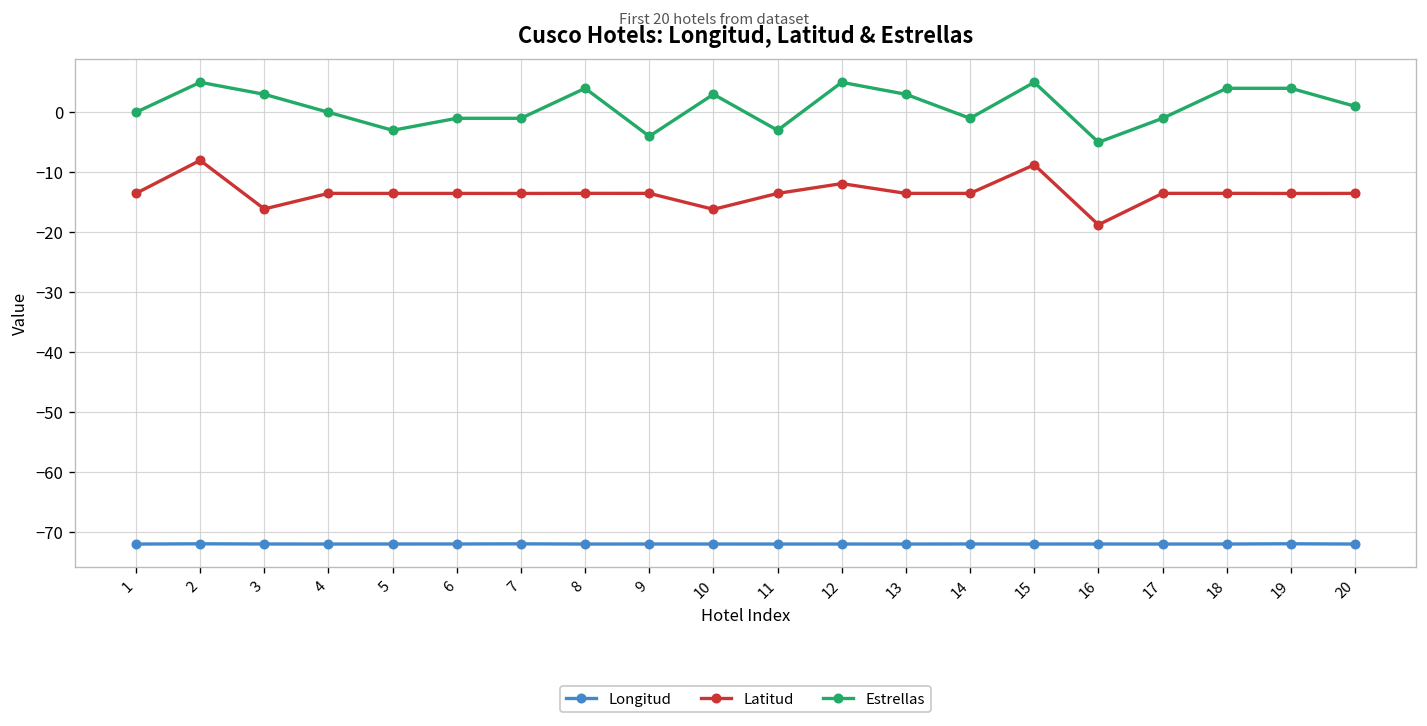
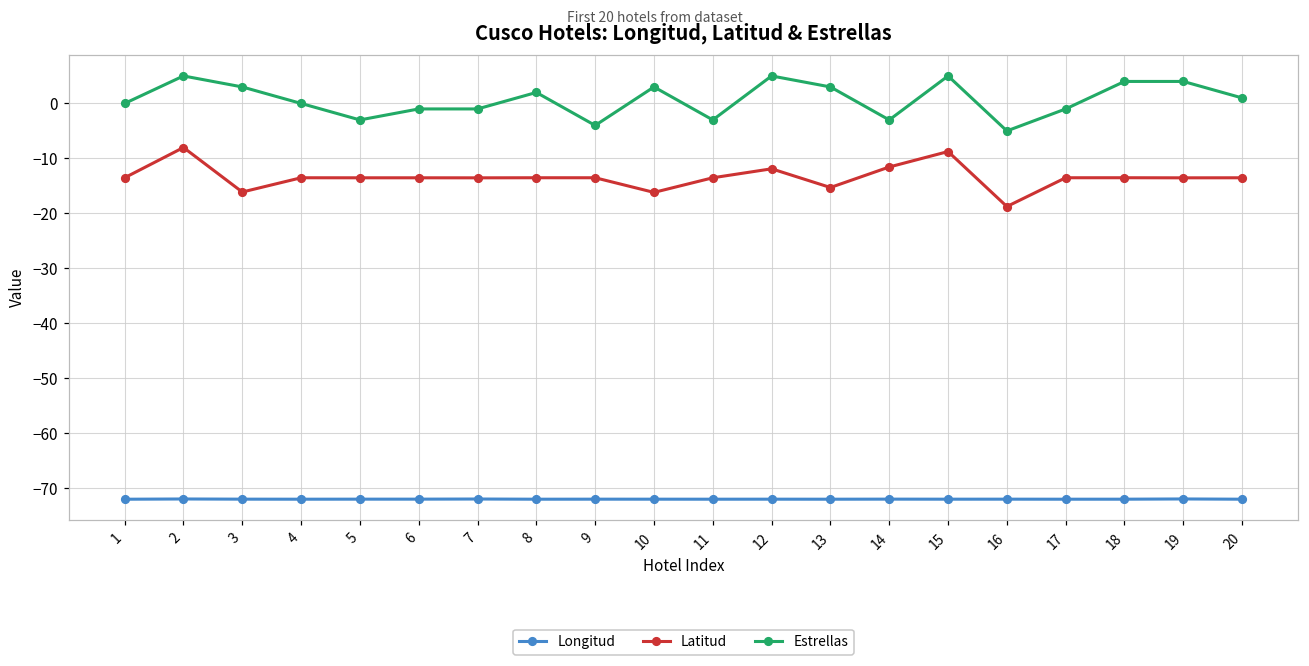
  {
    "Longitud": {
      "1": -72,
      "2": -72,
      "3": -72,
      "4": -72,
      "5": -72,
      "6": -72,
      "7": -72,
      "8": -72,
      "9": -72,
      "10": -72,
      "11": -72,
      "12": -72,
      "13": -72,
      "14": -72,
      "15": -72,
      "16": -72,
      "17": -72,
      "18": -72,
      "19": -72,
      "20": -72
    },
    "Latitud": {
      "1": -14,
      "2": -8,
      "3": -16,
      "4": -14,
      "5": -14,
      "6": -14,
      "7": -14,
      "8": -14,
      "9": -14,
      "10": -16,
      "11": -14,
      "12": -12,
-     "13": -14,
-     "14": -14,
+     "13": -15,
+     "14": -12,
      "15": -9,
      "16": -19,
      "17": -14,
      "18": -14,
      "19": -14,
      "20": -14
    },
    "Estrellas": {
      "1": 0,
      "2": 5,
      "3": 3,
      "4": 0,
      "5": -3,
      "6": -1,
      "7": -1,
-     "8": 4,
+     "8": 2,
      "9": -4,
      "10": 3,
      "11": -3,
      "12": 5,
      "13": 3,
-     "14": -1,
+     "14": -3,
      "15": 5,
      "16": -5,
      "17": -1,
      "18": 4,
      "19": 4,
      "20": 1
    }
  }
